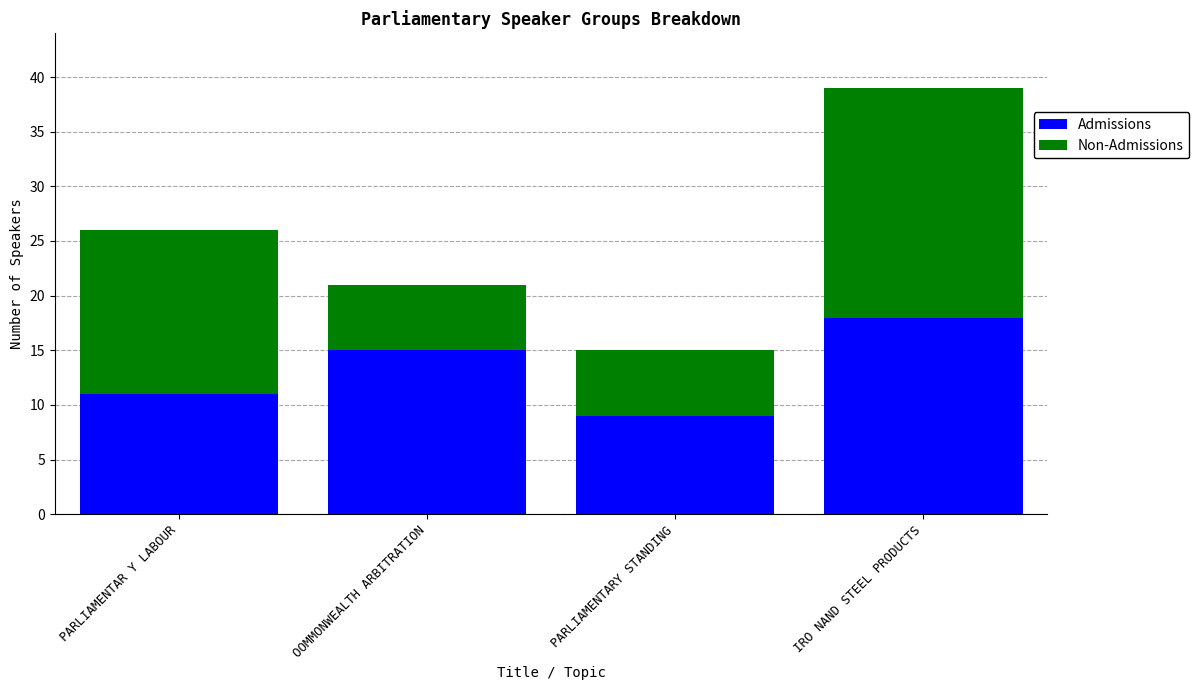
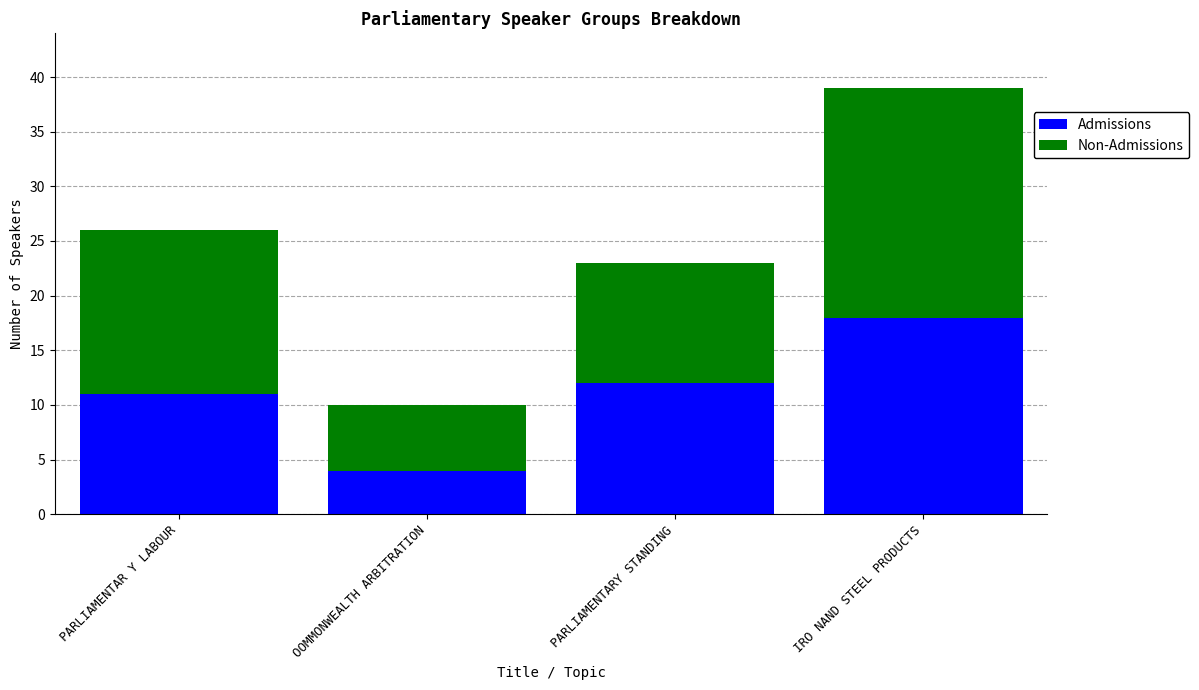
  {
    "Admissions": {
      "PARLIAMENTAR Y LABOUR": 11,
-     "OOMMONWEALTH ARBITRATION": 15,
-     "PARLIAMENTARY STANDING": 9,
+     "OOMMONWEALTH ARBITRATION": 4,
+     "PARLIAMENTARY STANDING": 12,
      "IRO NAND STEEL PRODUCTS": 18
    },
    "Non-Admissions": {
      "PARLIAMENTAR Y LABOUR": 15,
      "OOMMONWEALTH ARBITRATION": 6,
-     "PARLIAMENTARY STANDING": 6,
+     "PARLIAMENTARY STANDING": 11,
      "IRO NAND STEEL PRODUCTS": 21
    }
  }
